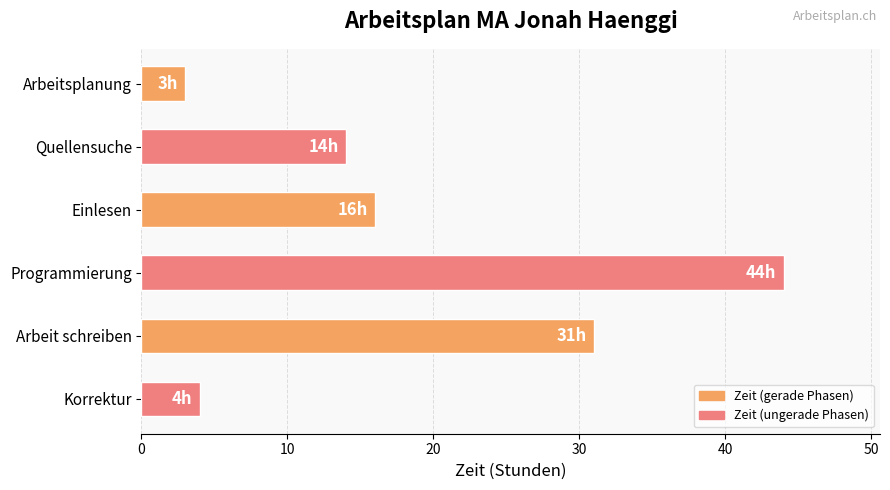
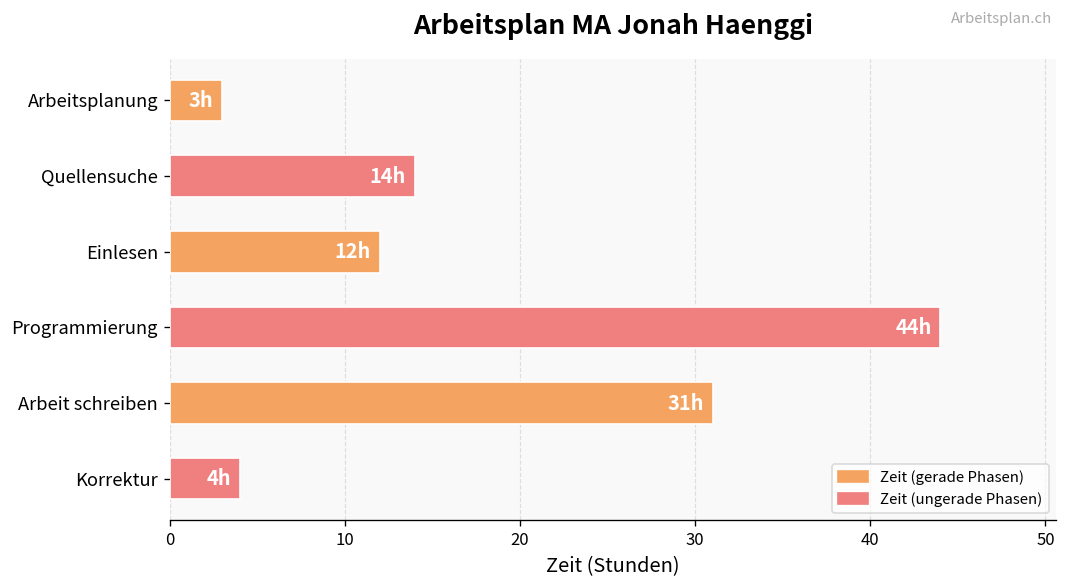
  {
    "Arbeitsplanung": "3h",
    "Quellensuche": "14h",
-   "Einlesen": "16h",
+   "Einlesen": "12h",
    "Programmierung": "44h",
    "Arbeit schreiben": "31h",
    "Korrektur": "4h"
  }
